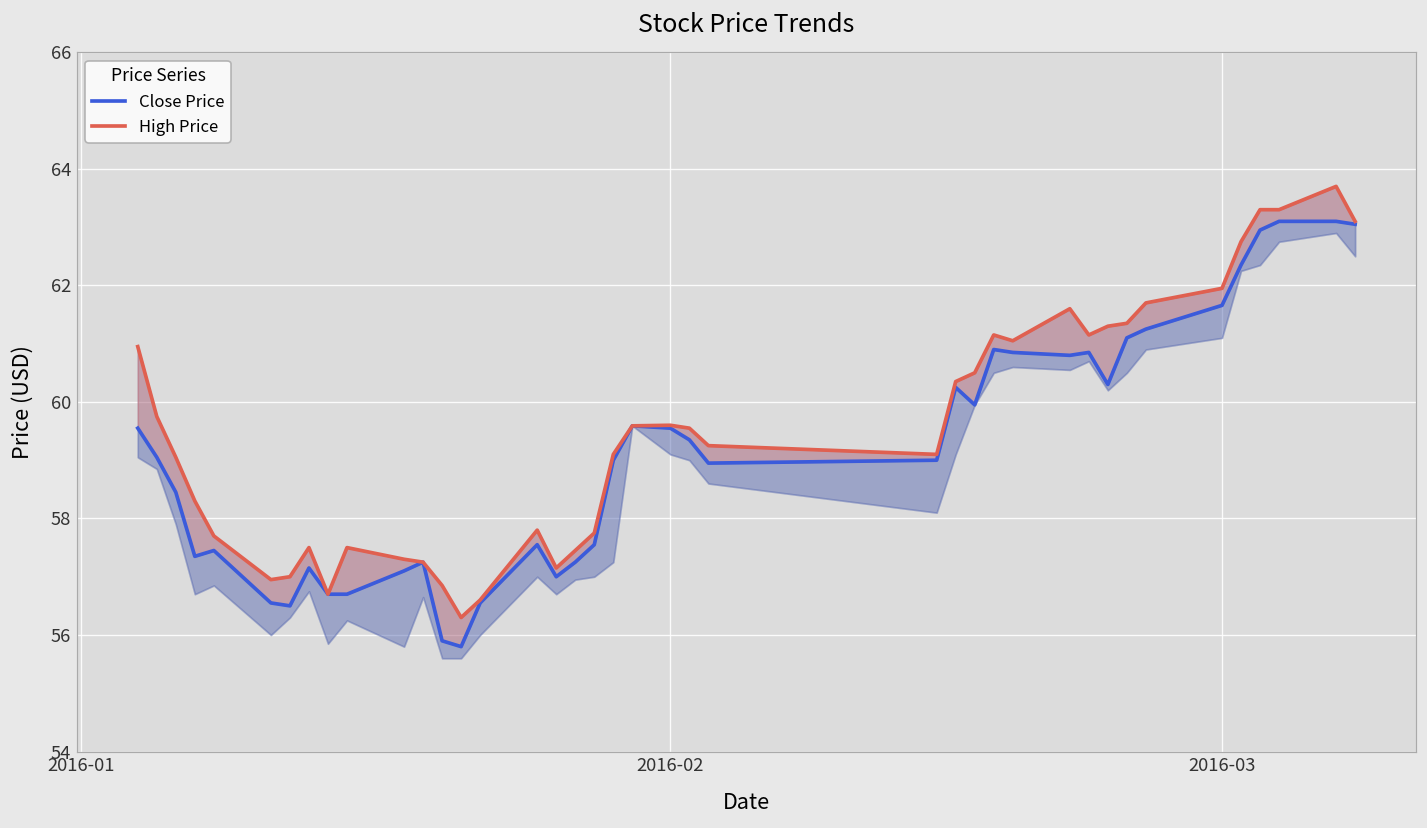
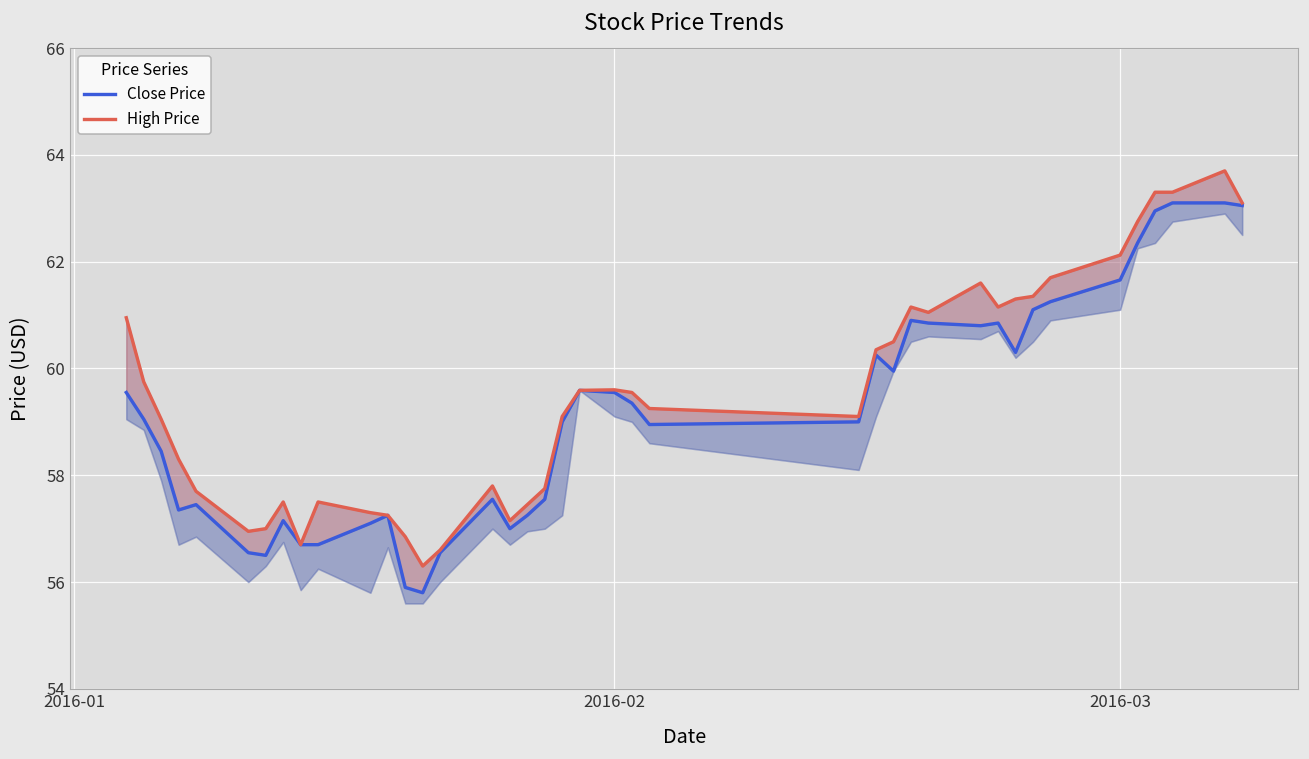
  {
    "Close Price": {
      "2016-03": 61.7
    },
    "High Price": {
-     "2016-03": 62.0
+     "2016-03": 62.1
    }
  }
